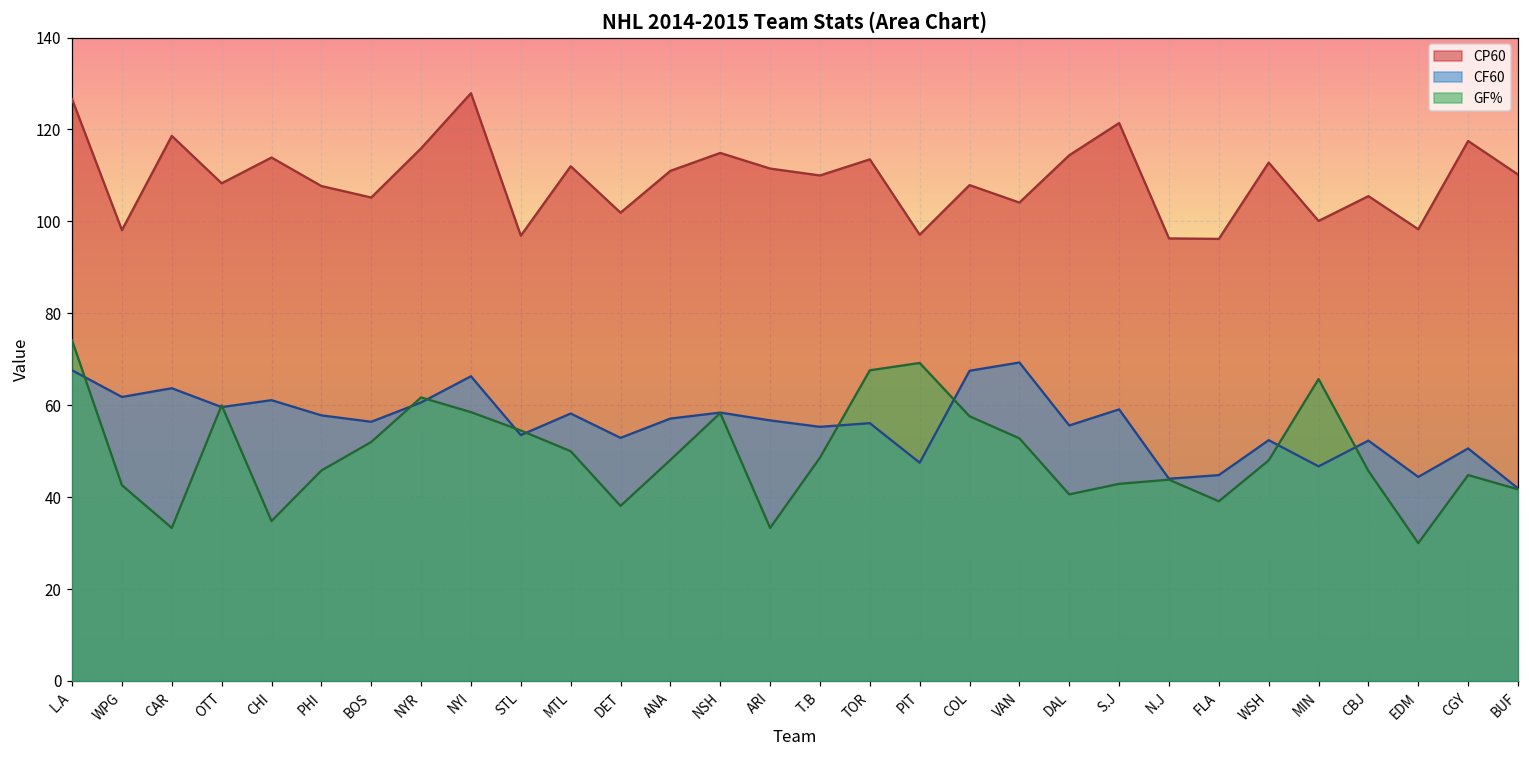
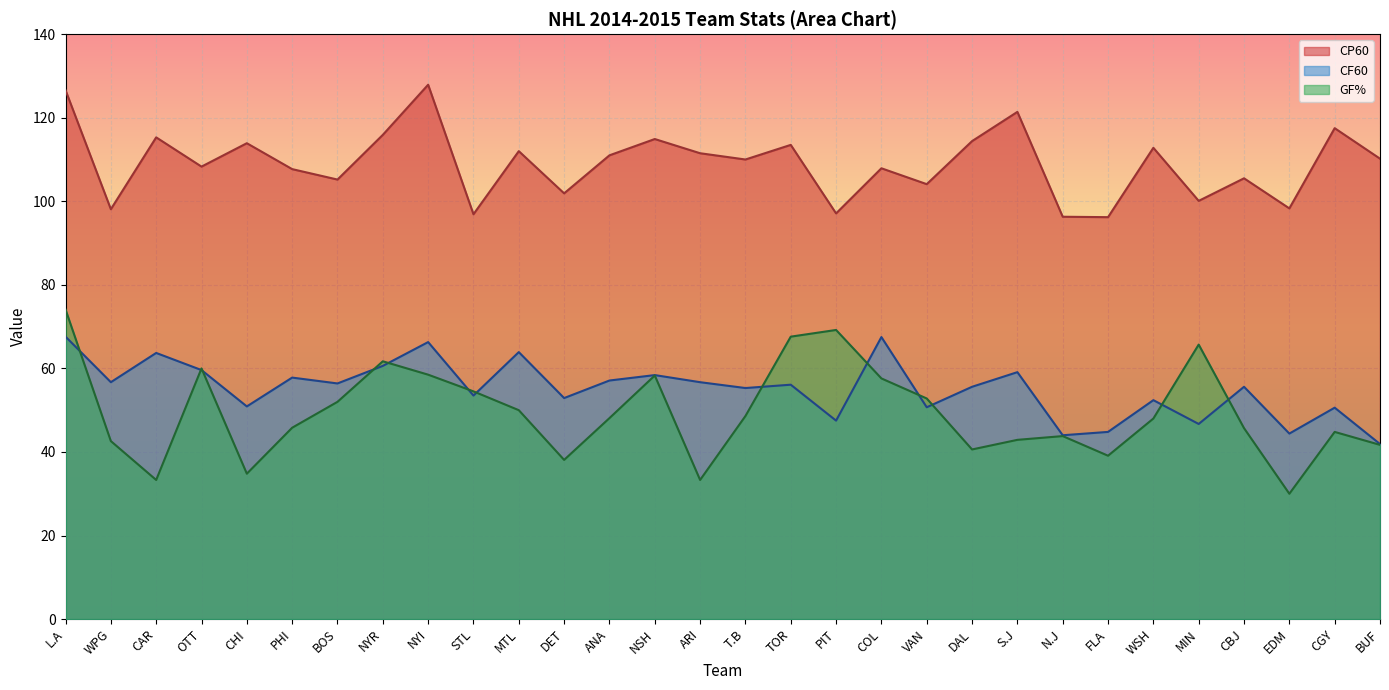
  {
    "CP60": {
      "L.A": 127,
      "WPG": 98,
-     "CAR": 119,
+     "CAR": 115,
      "OTT": 108,
      "CHI": 114,
      "PHI": 108,
      "BOS": 105,
      "NYR": 116,
      "NYI": 128,
      "STL": 97,
      "MTL": 112,
      "DET": 102,
      "ANA": 111,
      "NSH": 115,
      "ARI": 112,
      "T.B": 110,
      "TOR": 114,
      "PIT": 97,
      "COL": 108,
      "VAN": 104,
      "DAL": 114,
      "S.J": 121,
      "N.J": 96,
      "FLA": 96,
      "WSH": 113,
      "MIN": 100,
      "CBJ": 106,
      "EDM": 98,
      "CGY": 118,
      "BUF": 110
    },
    "CF60": {
      "L.A": 68,
-     "WPG": 62,
+     "WPG": 57,
      "CAR": 64,
-     "CHI": 61,
+     "CHI": 51,
      "PHI": 58,
      "BOS": 56,
      "NYR": 61,
      "NYI": 66,
      "STL": 54,
-     "MTL": 58,
+     "MTL": 64,
      "DET": 53,
      "ANA": 57,
      "ARI": 57,
      "T.B": 55,
      "TOR": 56,
      "PIT": 48,
      "COL": 68,
-     "VAN": 69,
+     "VAN": 51,
      "DAL": 56,
      "S.J": 59,
      "FLA": 45,
      "WSH": 52,
      "MIN": 47,
-     "CBJ": 52,
+     "CBJ": 56,
      "EDM": 44,
      "CGY": 51
    },
    "GF%": {
      "L.A": 74,
      "WPG": 43,
      "CAR": 33,
      "CHI": 35,
      "PHI": 46,
      "BOS": 52,
      "NYR": 62,
      "NYI": 59,
      "STL": 55,
      "MTL": 50,
      "DET": 38,
      "ANA": 48,
      "ARI": 33,
      "T.B": 49,
      "TOR": 68,
      "PIT": 69,
      "COL": 58,
      "VAN": 53,
      "DAL": 41,
      "S.J": 43,
      "FLA": 39,
      "WSH": 48,
      "MIN": 66,
      "CBJ": 46,
      "EDM": 30,
      "CGY": 45
    }
  }
